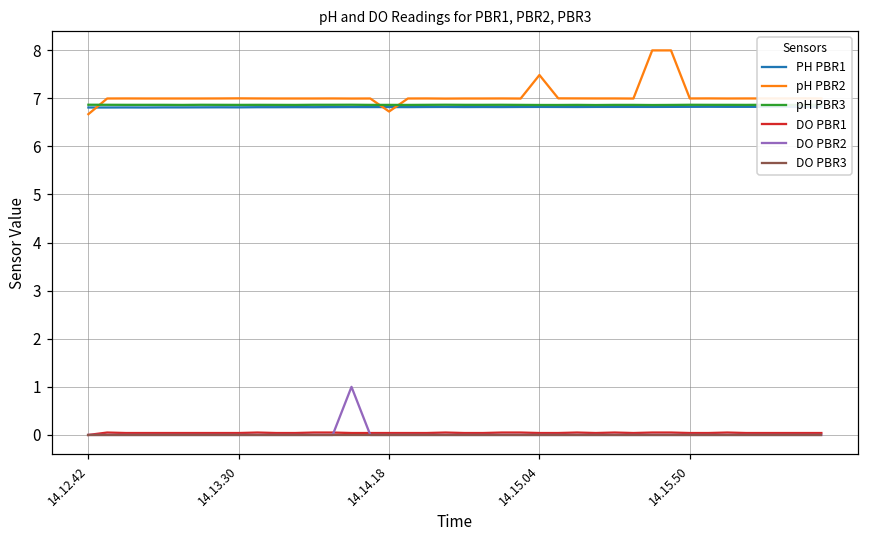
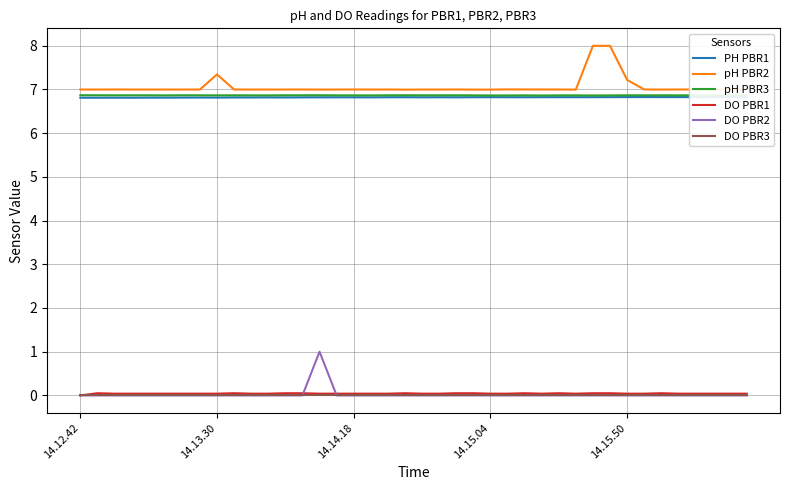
  {
    "pH PBR2": {
-     "14.12.42": 6.7,
-     "14.13.30": 7.0,
-     "14.14.18": 6.7,
-     "14.15.04": 7.5,
-     "14.15.50": 7.0
+     "14.12.42": 7.0,
+     "14.13.30": 7.3,
+     "14.14.18": 7.0,
+     "14.15.04": 7.0,
+     "14.15.50": 7.2
    }
  }
